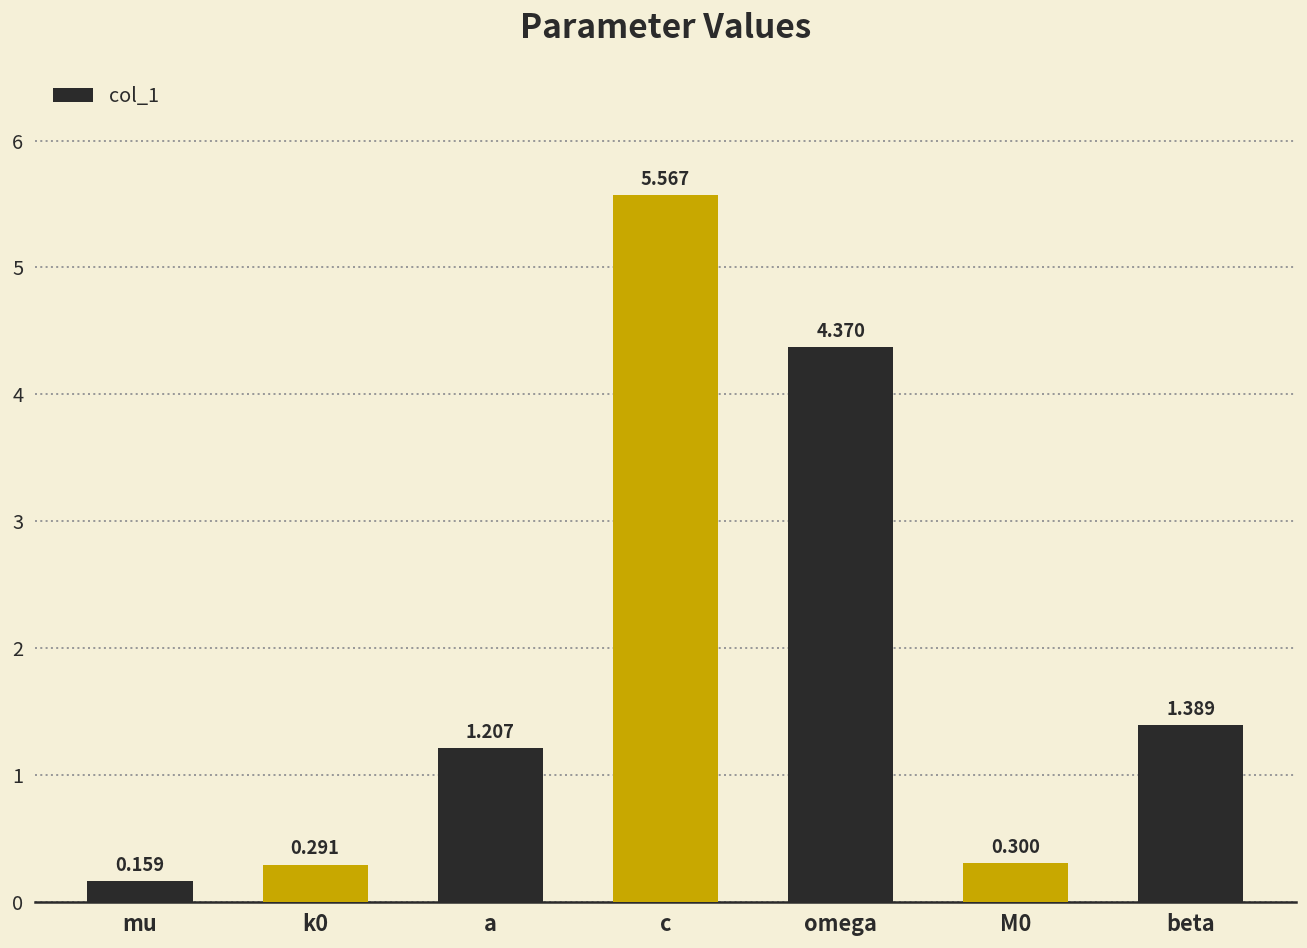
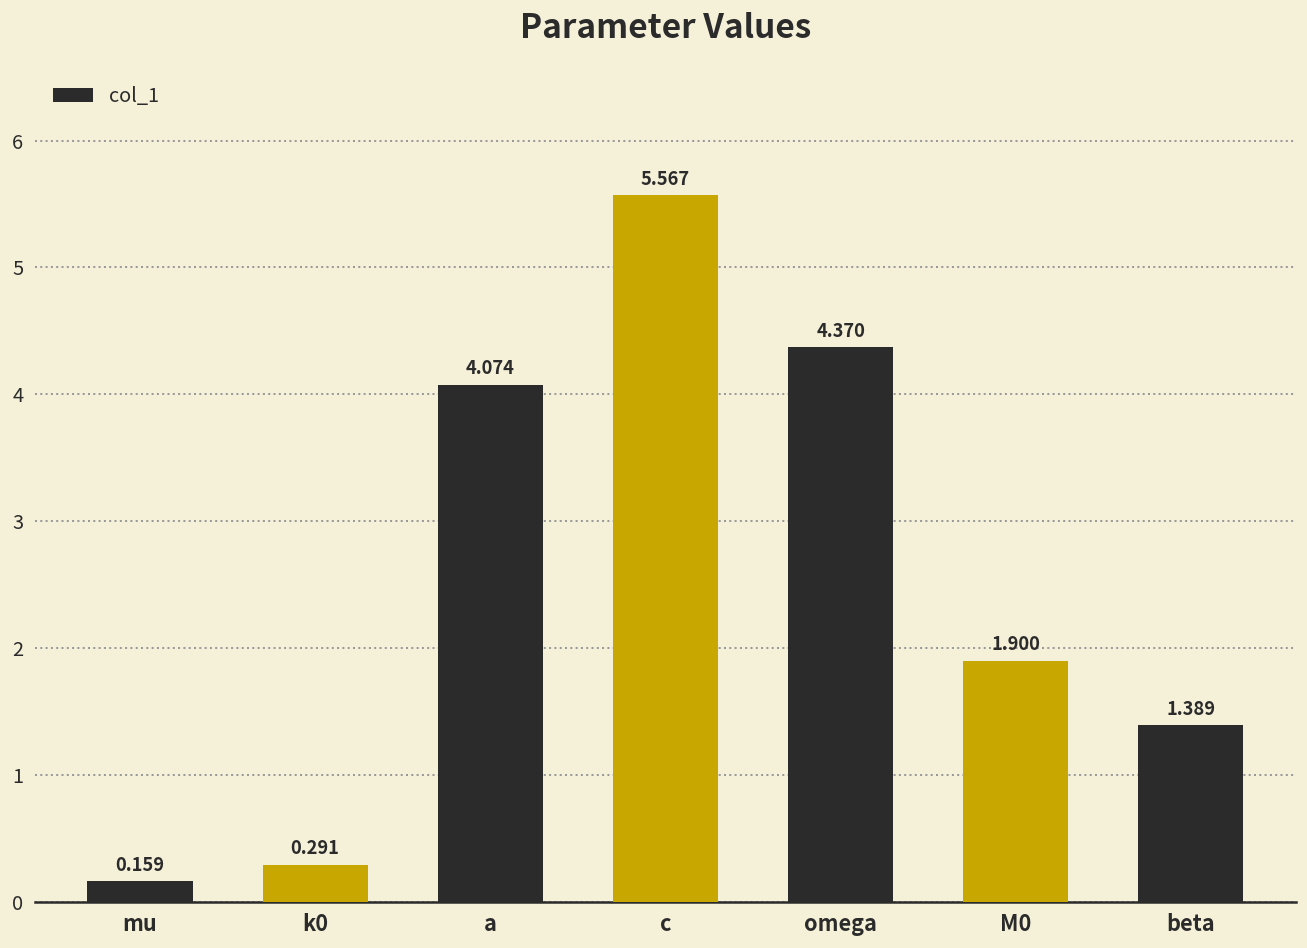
  {
    "mu": 0.159,
    "k0": 0.291,
-   "a": 1.207,
+   "a": 4.074,
    "c": 5.567,
    "omega": 4.370,
-   "M0": 0.300,
+   "M0": 1.900,
    "beta": 1.389
  }
